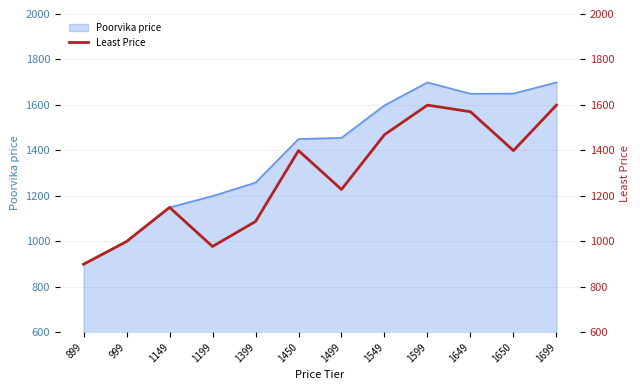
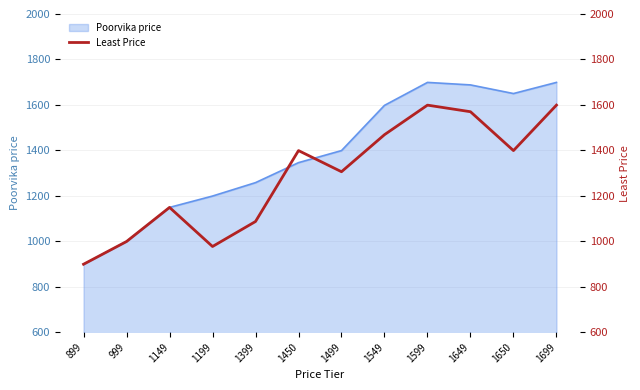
  {
    "Poorvika price": {
      "899": 900,
      "999": 1000,
      "1149": 1150,
      "1199": 1200,
      "1399": 1260,
-     "1450": 1450,
-     "1499": 1460,
+     "1450": 1350,
+     "1499": 1400,
      "1549": 1600,
      "1599": 1700,
-     "1649": 1650,
+     "1649": 1690,
      "1650": 1650,
      "1699": 1700
    },
    "Least Price": {
      "899": 900,
      "999": 1000,
      "1149": 1150,
      "1199": 980,
      "1399": 1090,
      "1450": 1400,
-     "1499": 1230,
+     "1499": 1310,
      "1549": 1470,
      "1599": 1600,
      "1649": 1570,
      "1650": 1400,
      "1699": 1600
    }
  }
